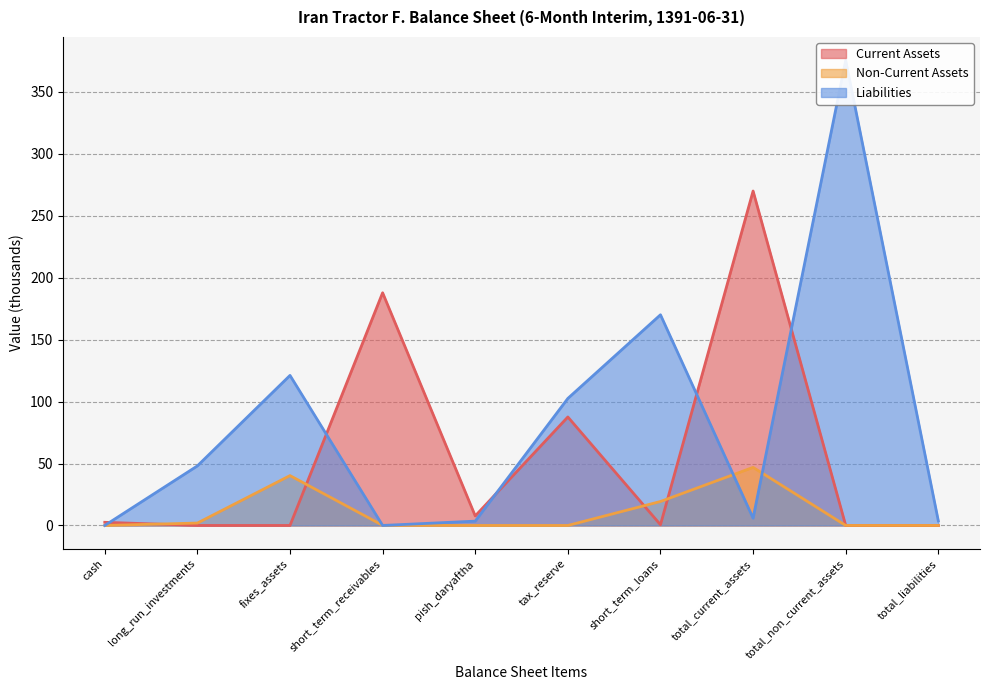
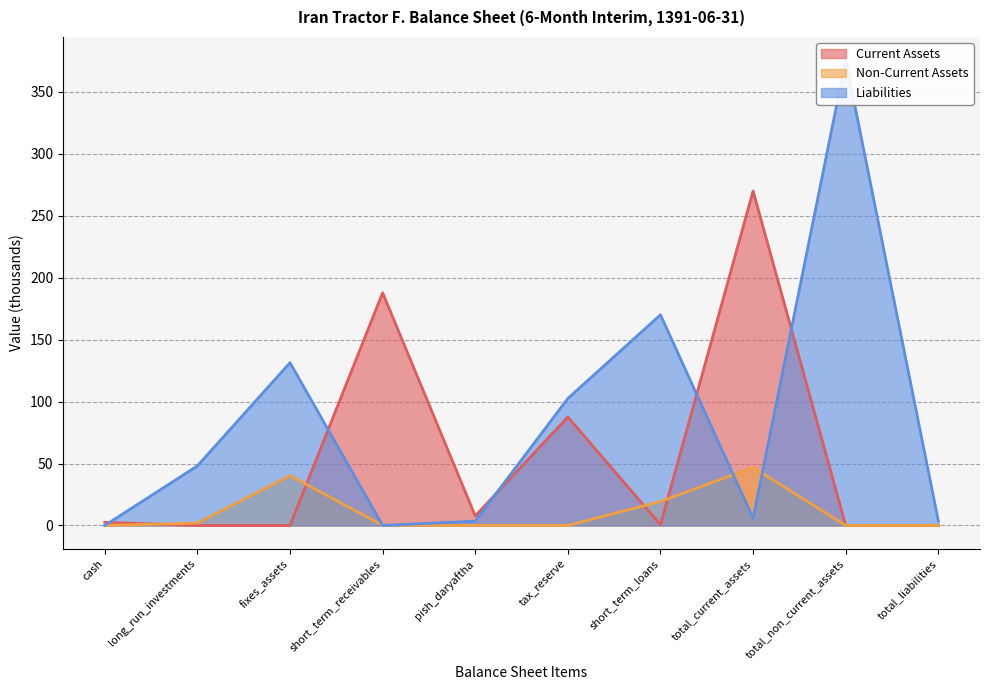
  {
    "Current Assets": {
      "cash": 3,
      "fixes_assets": 0,
      "short_term_receivables": 188,
      "pish_daryaftha": 8,
      "tax_reserve": 88,
      "short_term_loans": 1,
      "total_current_assets": 270
    },
    "Non-Current Assets": {
      "fixes_assets": 40,
      "pish_daryaftha": 0,
      "tax_reserve": 0,
      "short_term_loans": 19,
      "total_current_assets": 47
    },
    "Liabilities": {
      "long_run_investments": 48,
-     "fixes_assets": 121,
+     "fixes_assets": 131,
      "pish_daryaftha": 3,
      "tax_reserve": 103,
      "short_term_loans": 170,
      "total_current_assets": 6,
      "total_liabilities": 4
    }
  }
